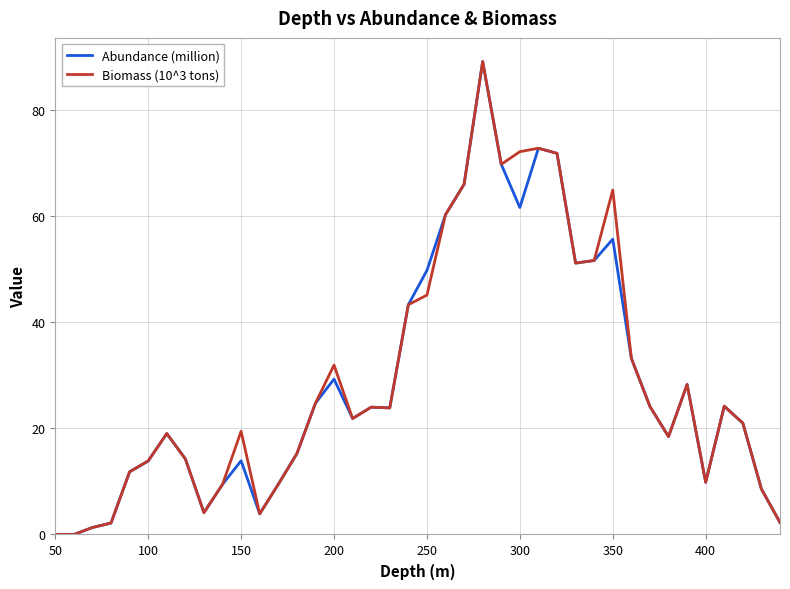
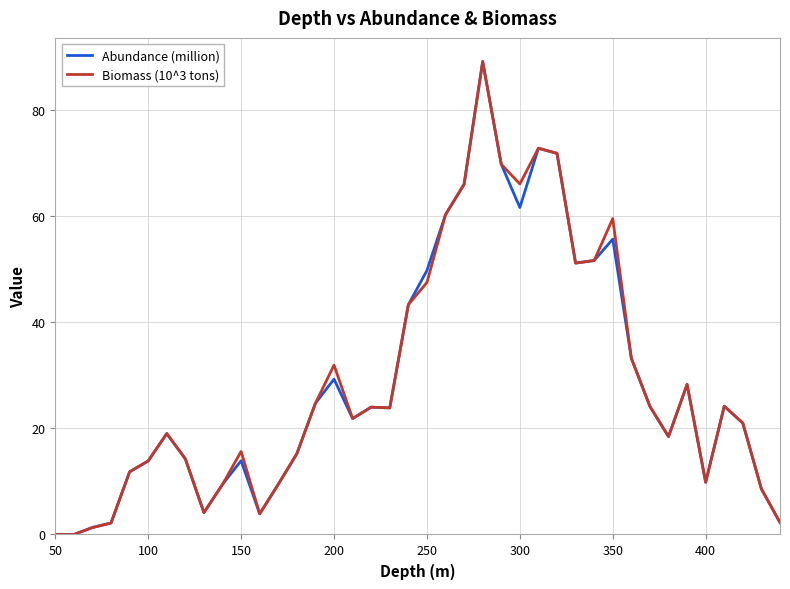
  {
    "Abundance (million)": {
      "150": 14,
      "200": 29,
      "250": 50,
      "300": 62,
      "350": 56
    },
    "Biomass (10^3 tons)": {
-     "150": 19,
+     "150": 16,
      "200": 32,
-     "250": 45,
-     "300": 72,
-     "350": 65
+     "250": 48,
+     "300": 66,
+     "350": 60
    }
  }
